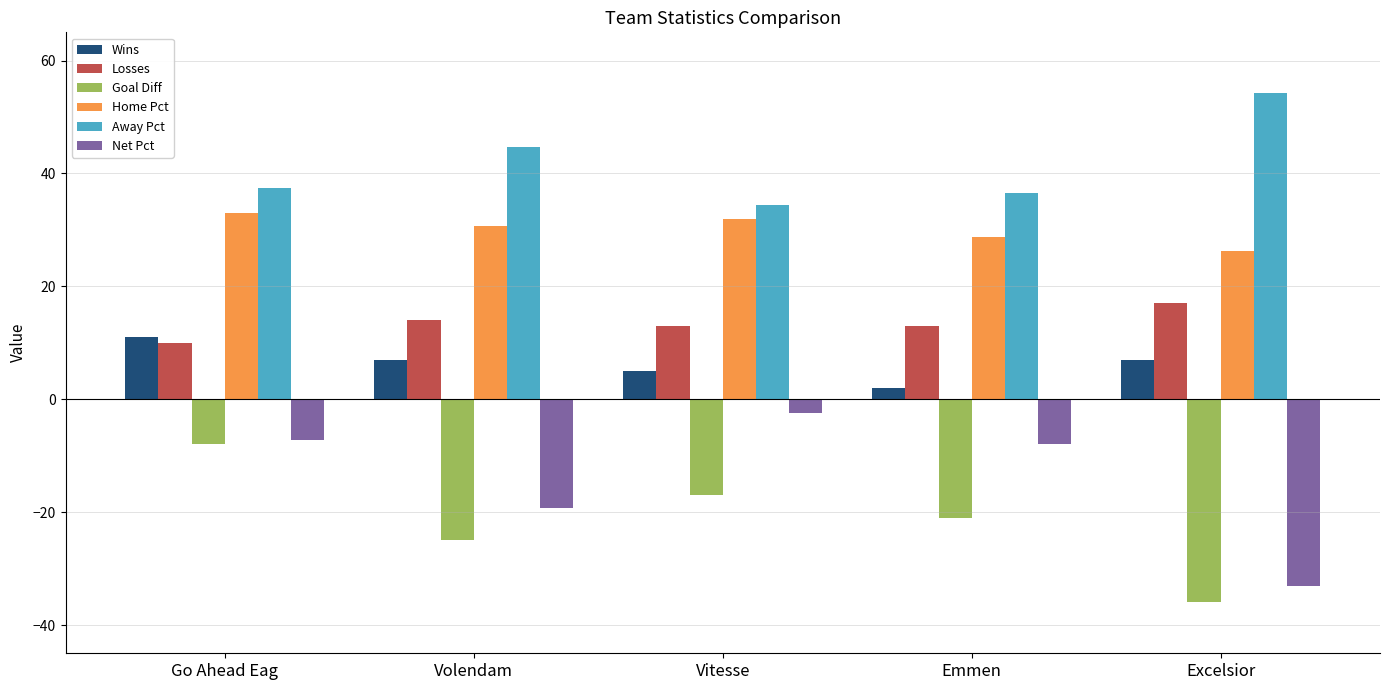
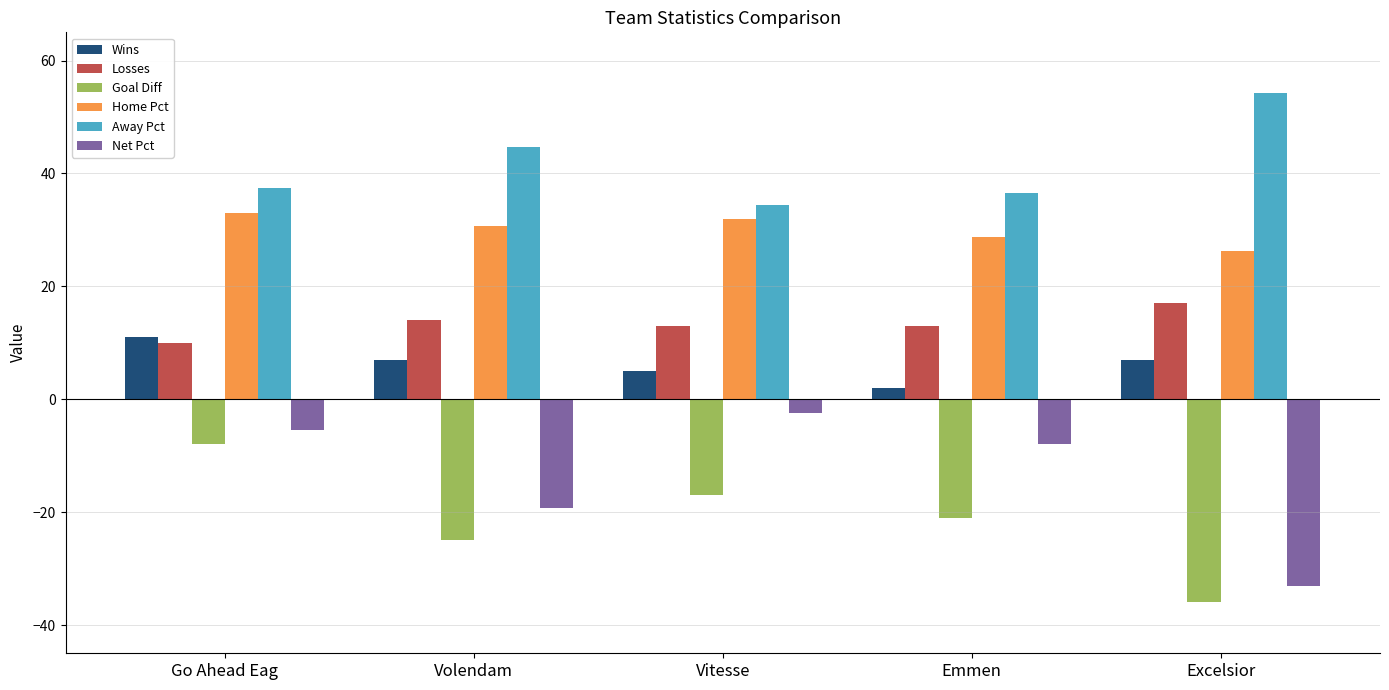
  {
    "Wins": {
      "Go Ahead Eag": 11,
      "Volendam": 7,
      "Vitesse": 5,
      "Emmen": 2,
      "Excelsior": 7
    },
    "Losses": {
      "Go Ahead Eag": 10,
      "Volendam": 14,
      "Vitesse": 13,
      "Emmen": 13,
      "Excelsior": 17
    },
    "Goal Diff": {
      "Go Ahead Eag": -8,
      "Volendam": -25,
      "Vitesse": -17,
      "Emmen": -21,
      "Excelsior": -36
    },
    "Home Pct": {
      "Go Ahead Eag": 33,
      "Volendam": 31,
      "Vitesse": 32,
      "Emmen": 29,
      "Excelsior": 26
    },
    "Away Pct": {
      "Go Ahead Eag": 38,
      "Volendam": 45,
      "Vitesse": 34,
      "Emmen": 37,
      "Excelsior": 54
    },
    "Net Pct": {
-     "Go Ahead Eag": -7,
+     "Go Ahead Eag": -6,
      "Volendam": -19,
      "Vitesse": -3,
      "Emmen": -8,
      "Excelsior": -33
    }
  }
